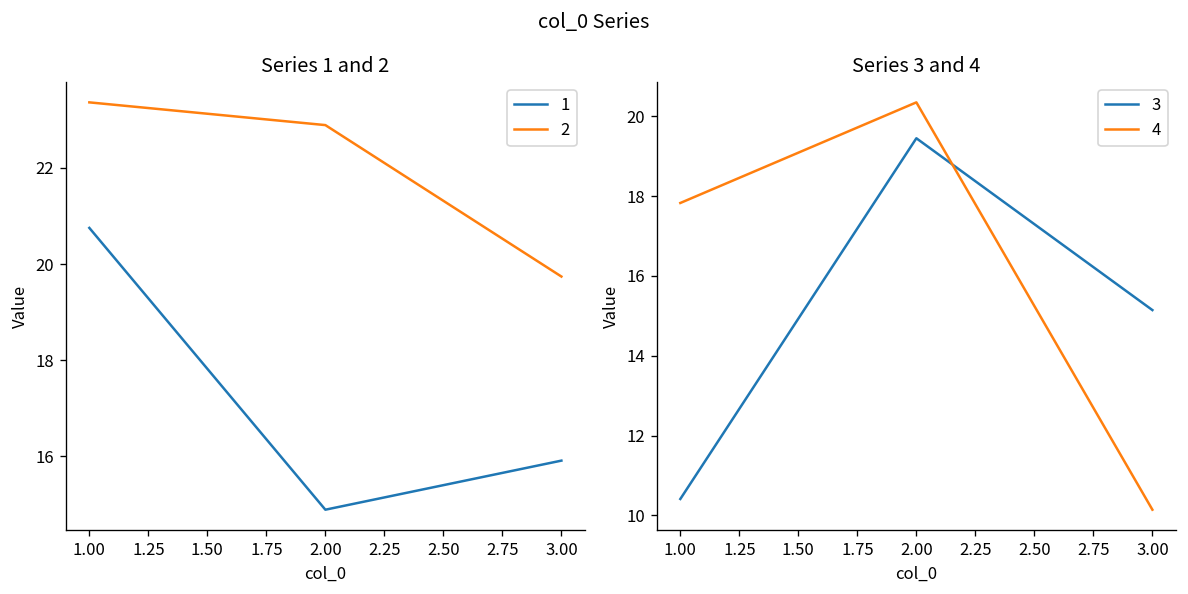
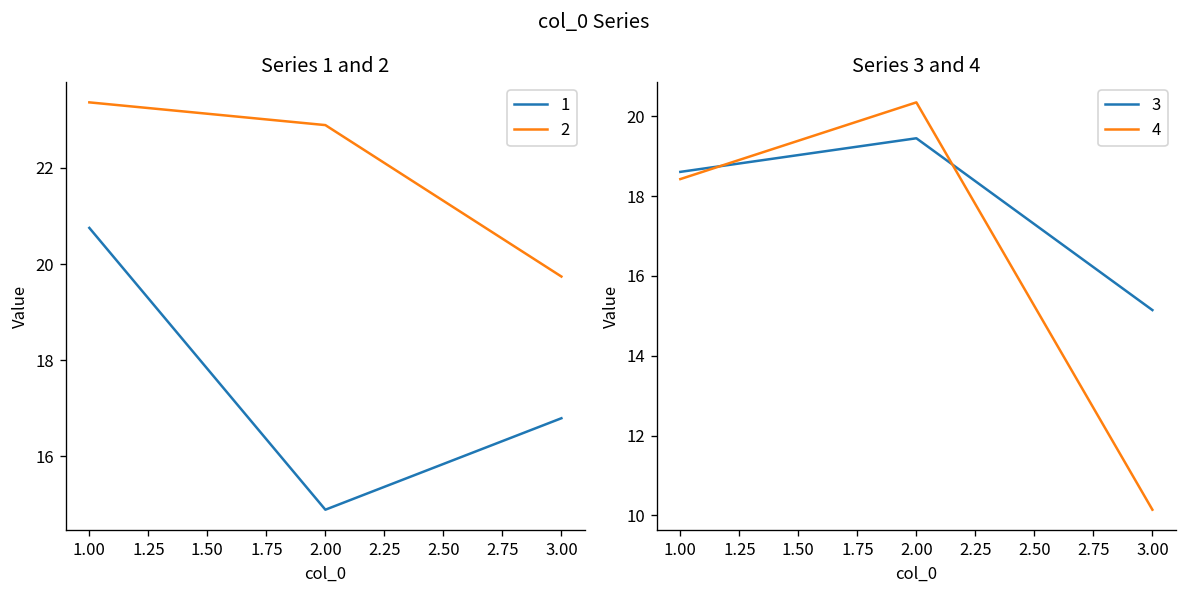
  {
    "Series 1 and 2": {
      "1": {
        "1.00": 20.8,
        "2.00": 14.9,
-       "3.00": 15.9
+       "3.00": 16.8
      },
      "2": {
        "1.00": 23.4,
        "2.00": 22.9,
        "3.00": 19.7
      }
    },
    "Series 3 and 4": {
      "3": {
-       "1.00": 10.4,
+       "1.00": 18.6,
        "2.00": 19.5,
        "3.00": 15.1
      },
      "4": {
-       "1.00": 17.8,
+       "1.00": 18.4,
        "2.00": 20.4,
        "3.00": 10.1
      }
    }
  }
